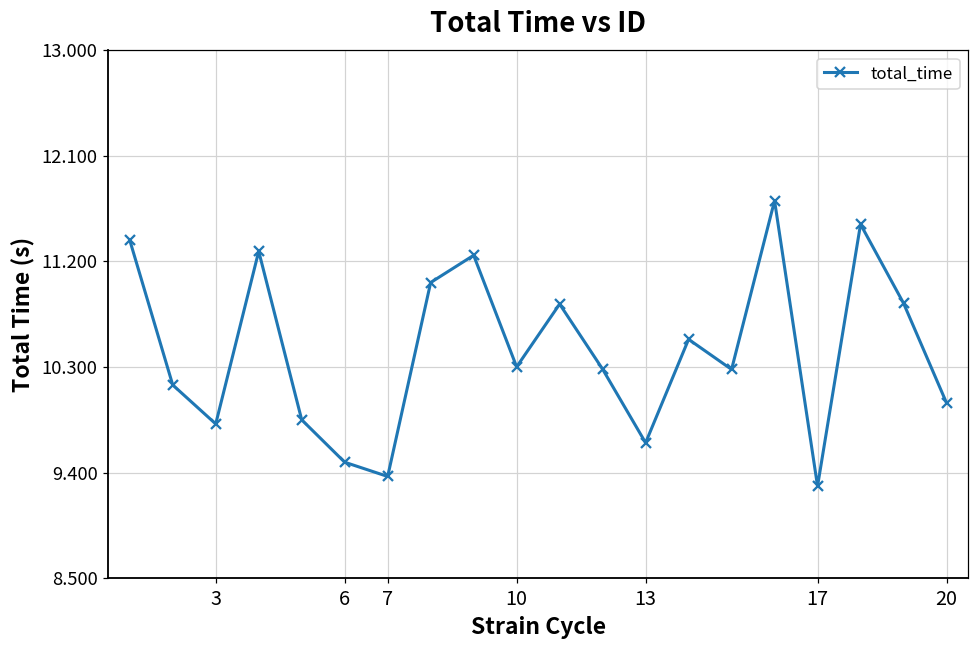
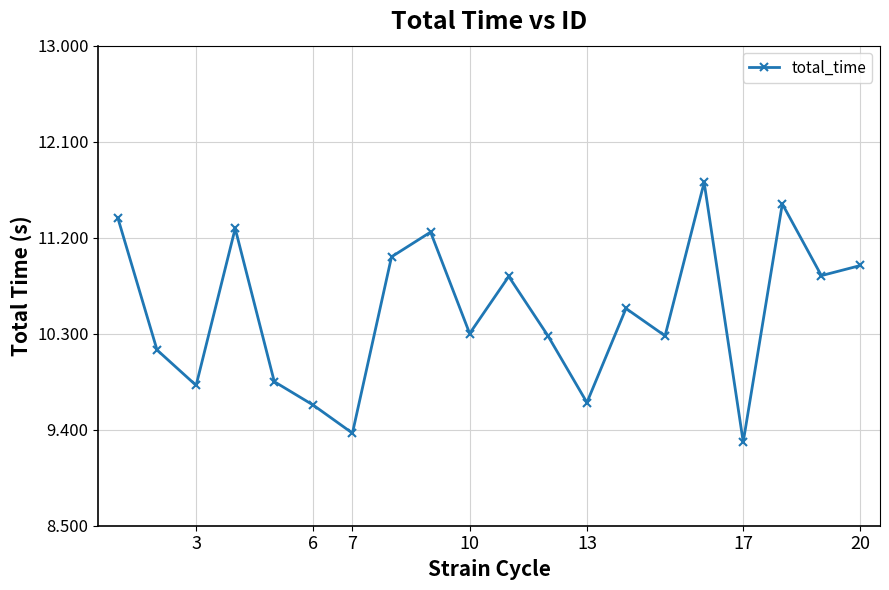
  {
    "3": 9.82,
-   "6": 9.49,
+   "6": 9.63,
    "7": 9.37,
    "10": 10.30,
    "13": 9.65,
    "17": 9.29,
-   "20": 9.99
+   "20": 10.94
  }
